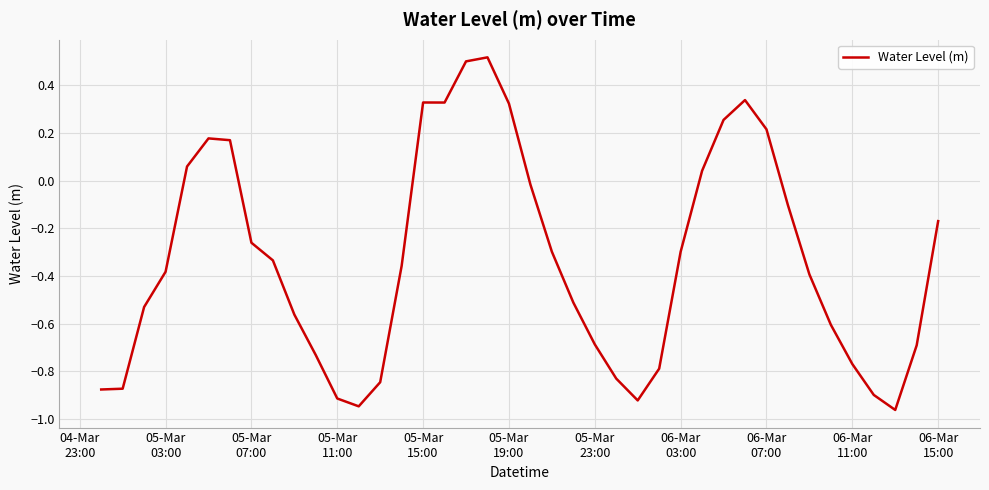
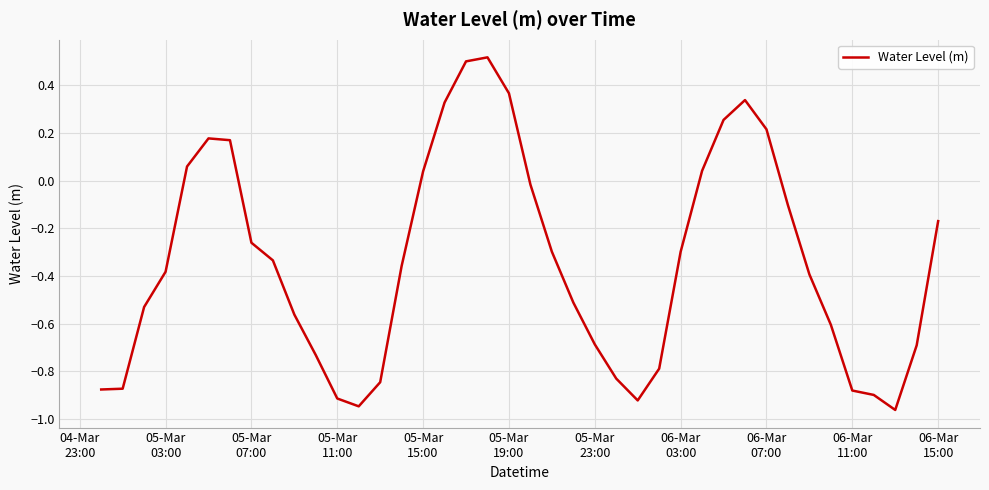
  {
    "05-Mar 03:00": -0.38,
    "05-Mar 07:00": -0.26,
    "05-Mar 11:00": -0.91,
-   "05-Mar 15:00": 0.33,
-   "05-Mar 19:00": 0.32,
+   "05-Mar 15:00": 0.04,
+   "05-Mar 19:00": 0.37,
    "05-Mar 23:00": -0.69,
    "06-Mar 03:00": -0.30,
    "06-Mar 07:00": 0.22,
-   "06-Mar 11:00": -0.77,
+   "06-Mar 11:00": -0.88,
    "06-Mar 15:00": -0.17
  }
